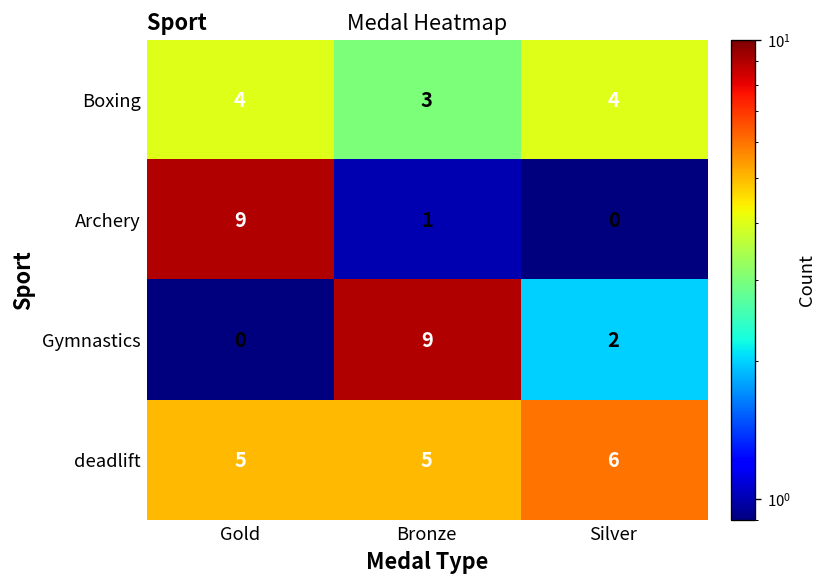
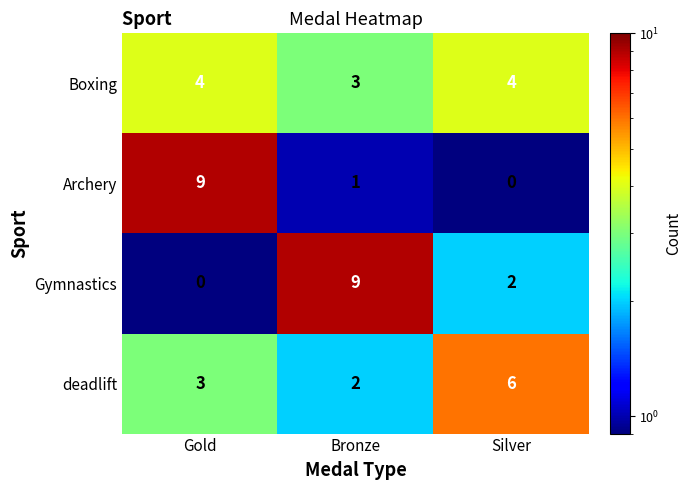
  {
    "Boxing": {
      "Gold": 4,
      "Bronze": 3,
      "Silver": 4
    },
    "Archery": {
      "Gold": 9,
      "Bronze": 1,
      "Silver": 0
    },
    "Gymnastics": {
      "Gold": 0,
      "Bronze": 9,
      "Silver": 2
    },
    "deadlift": {
-     "Gold": 5,
-     "Bronze": 5,
+     "Gold": 3,
+     "Bronze": 2,
      "Silver": 6
    }
  }
